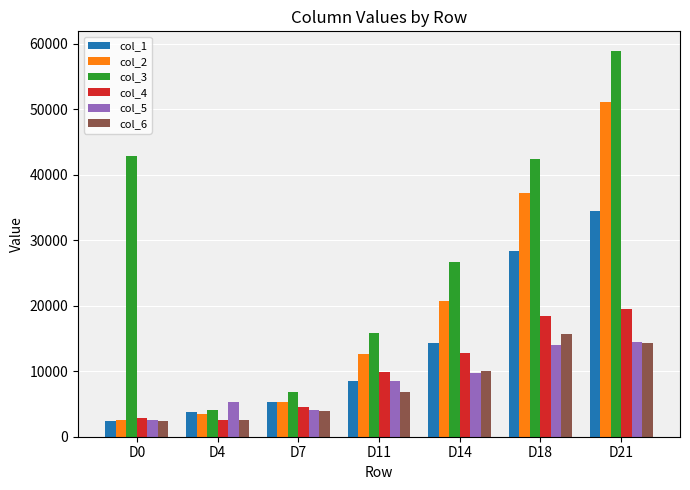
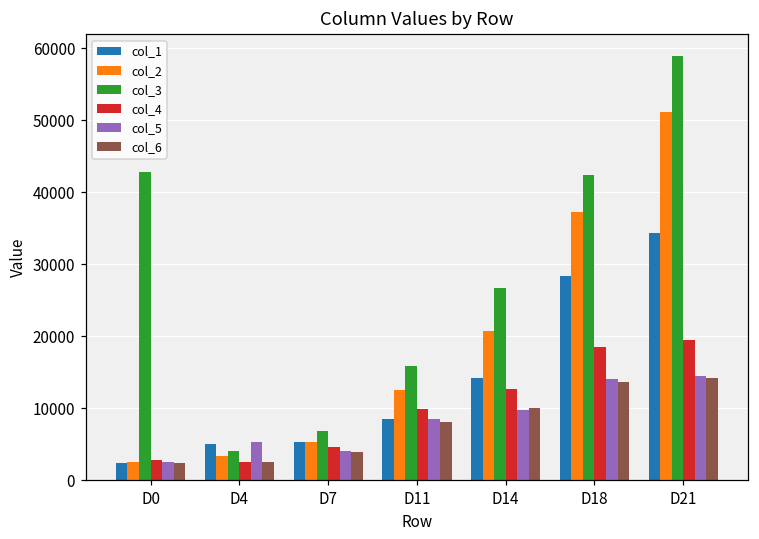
  {
    "col_1": {
      "D0": 2000,
-     "D4": 4000,
+     "D4": 5000,
      "D7": 5000,
      "D11": 9000,
      "D14": 14000,
      "D18": 28000,
      "D21": 34000
    },
    "col_2": {
      "D0": 3000,
      "D4": 3000,
      "D7": 5000,
      "D11": 13000,
      "D14": 21000,
      "D18": 37000,
      "D21": 51000
    },
    "col_3": {
      "D0": 43000,
      "D4": 4000,
      "D7": 7000,
      "D11": 16000,
      "D14": 27000,
      "D18": 42000,
      "D21": 59000
    },
    "col_4": {
      "D0": 3000,
      "D4": 3000,
      "D7": 5000,
      "D11": 10000,
      "D14": 13000,
      "D18": 18000,
      "D21": 19000
    },
    "col_5": {
      "D0": 3000,
      "D4": 5000,
      "D7": 4000,
      "D11": 9000,
      "D14": 10000,
      "D18": 14000,
      "D21": 14000
    },
    "col_6": {
      "D0": 2000,
      "D4": 3000,
      "D7": 4000,
-     "D11": 7000,
+     "D11": 8000,
      "D14": 10000,
-     "D18": 16000,
+     "D18": 14000,
      "D21": 14000
    }
  }
